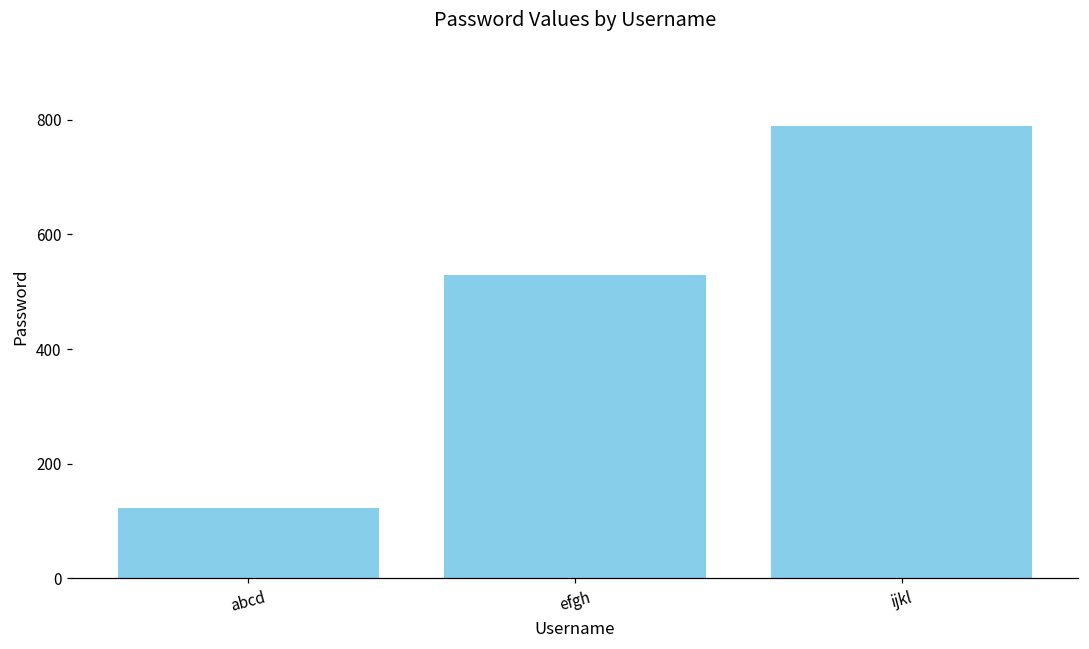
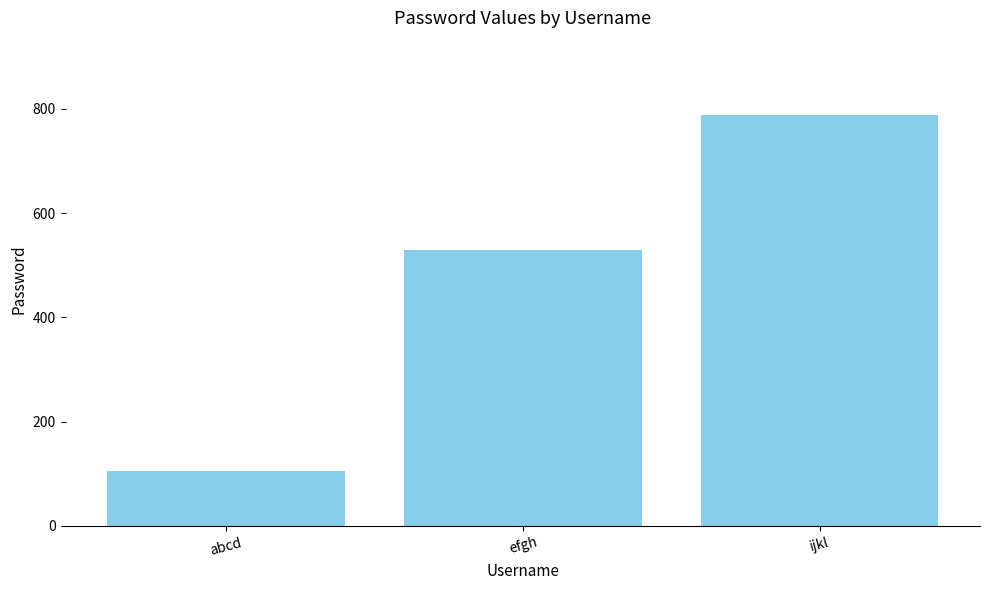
  {
-   "abcd": 120,
+   "abcd": 110,
    "efgh": 530,
    "ijkl": 790
  }
